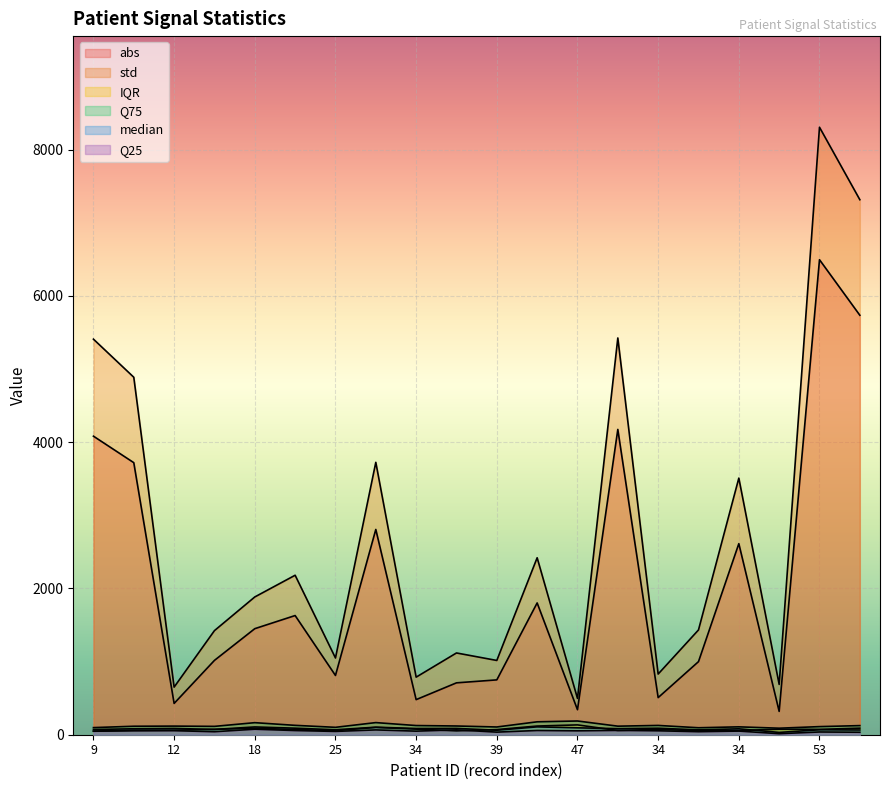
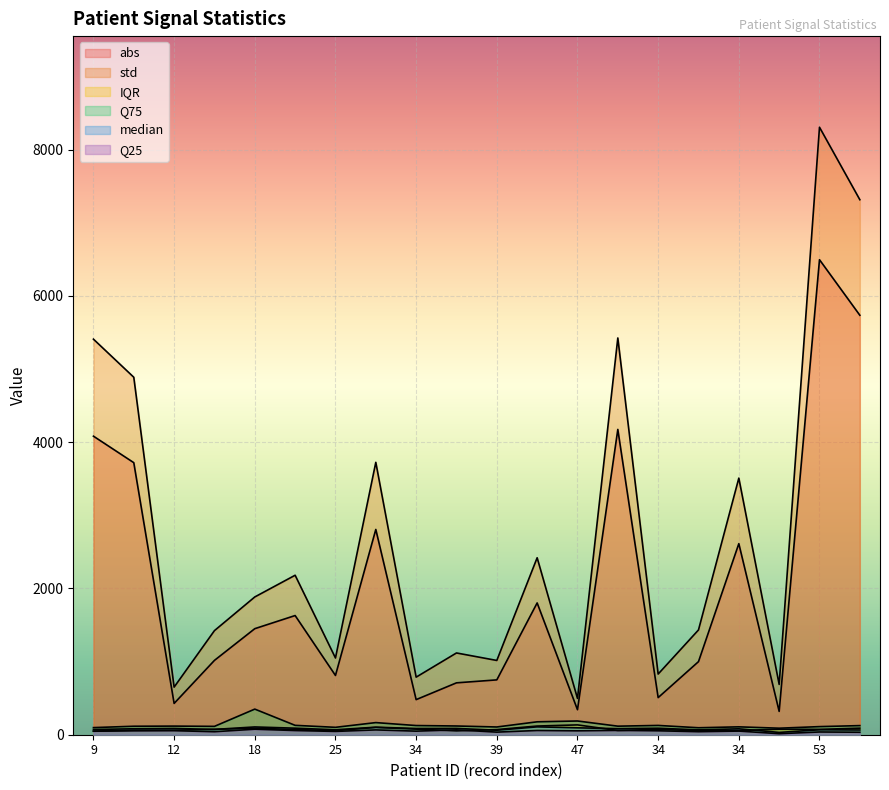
  {
    "Q75": {
-     "18": 200,
+     "18": 400,
      "39": 100,
      "47": 200,
      "53": 100
    },
    "median": {
      "47": 100
    },
    "Q25": {
      "47": 100
    }
  }
